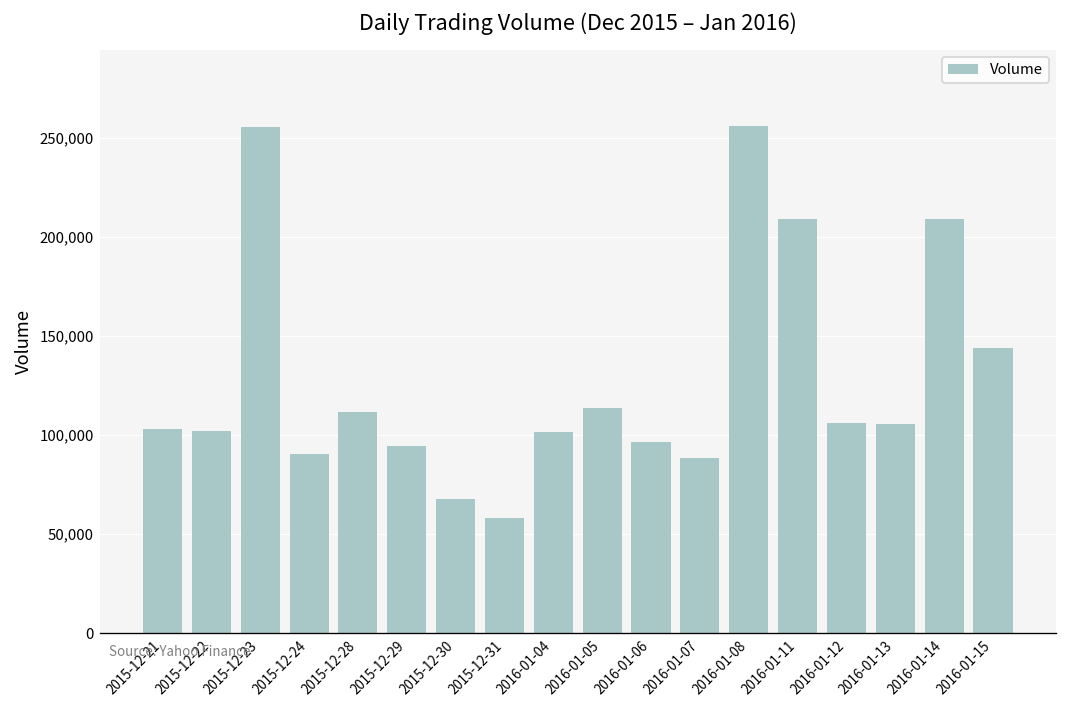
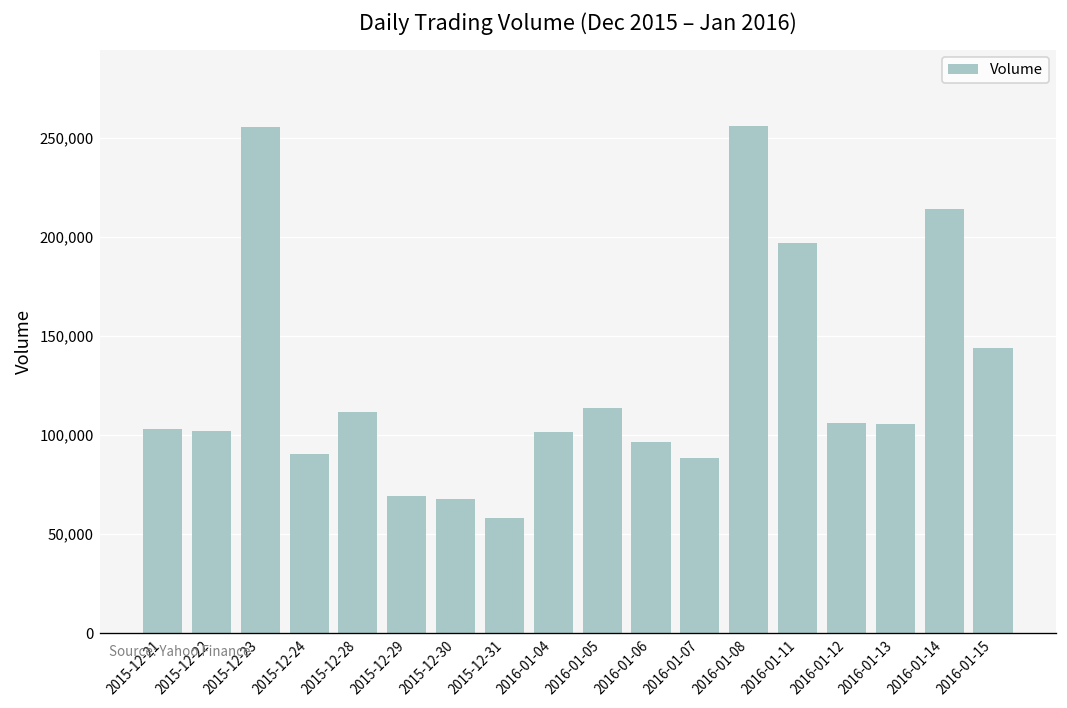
  {
    "2015-12-21": "103,000",
    "2015-12-22": "102,000",
    "2015-12-23": "255,000",
    "2015-12-24": "91,000",
    "2015-12-28": "112,000",
-   "2015-12-29": "94,000",
+   "2015-12-29": "69,000",
    "2015-12-30": "68,000",
    "2015-12-31": "58,000",
    "2016-01-04": "101,000",
    "2016-01-05": "114,000",
    "2016-01-06": "97,000",
    "2016-01-07": "88,000",
    "2016-01-08": "256,000",
-   "2016-01-11": "209,000",
+   "2016-01-11": "197,000",
    "2016-01-12": "106,000",
    "2016-01-13": "105,000",
-   "2016-01-14": "209,000",
+   "2016-01-14": "214,000",
    "2016-01-15": "144,000"
  }
